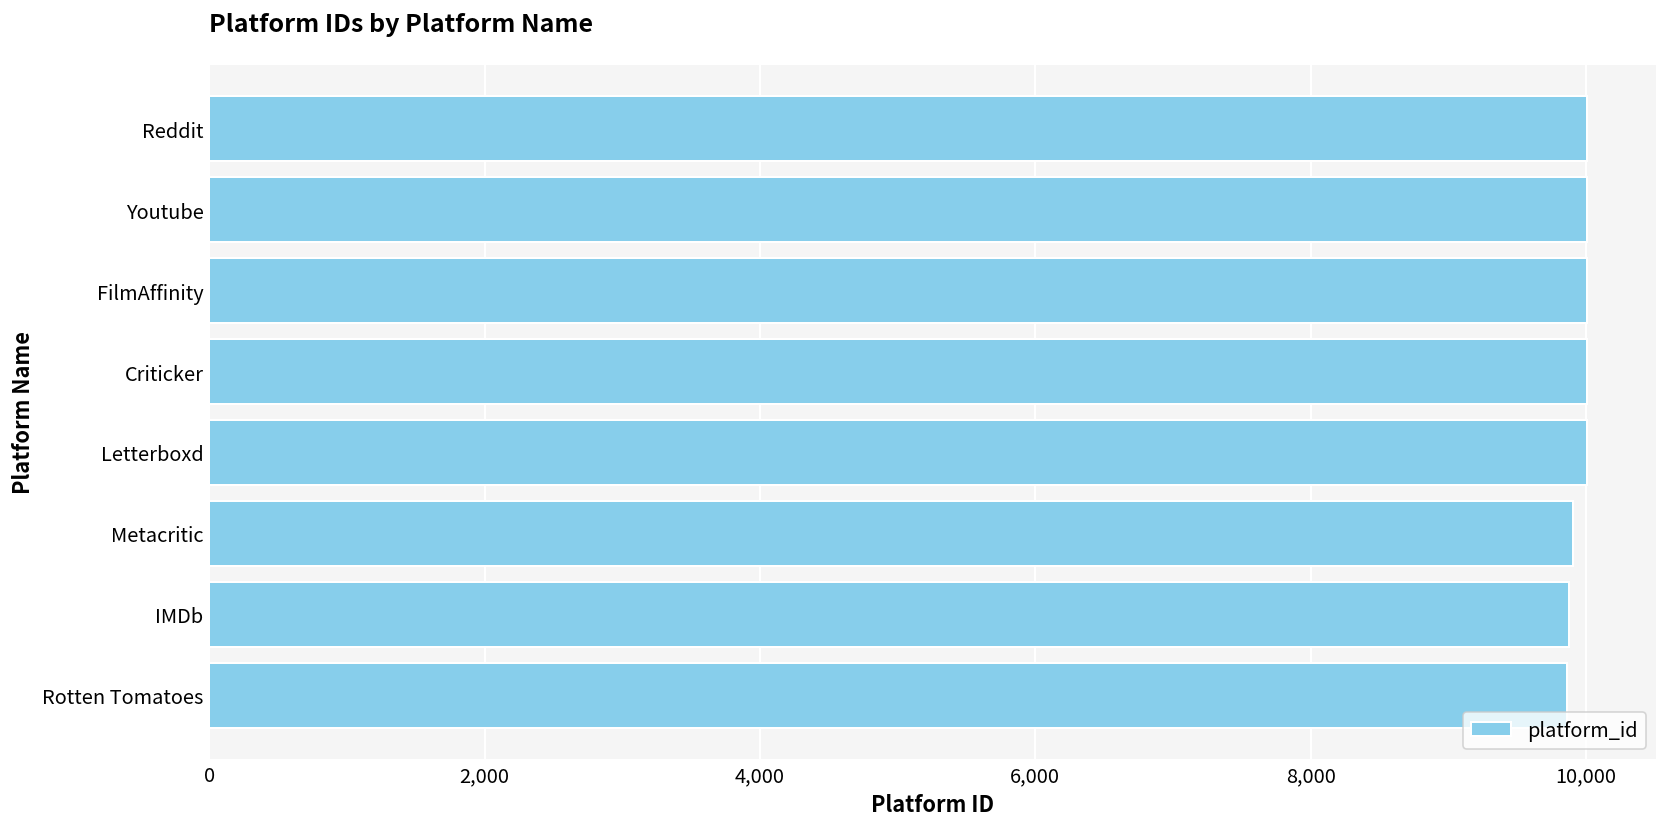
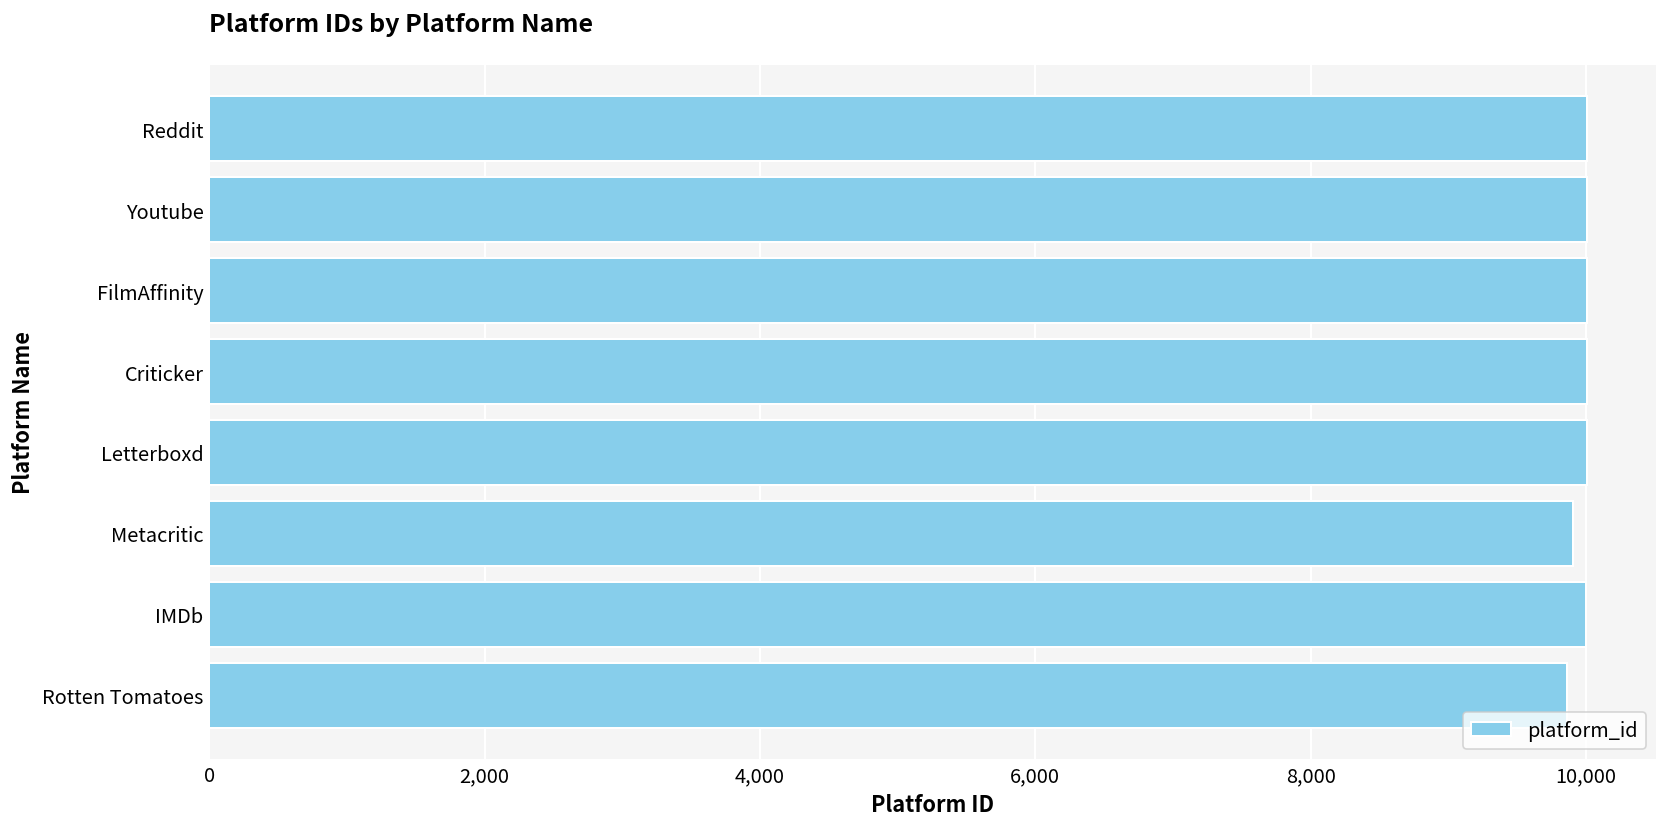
  {
    "Reddit": "10,010",
    "Youtube": "10,010",
    "FilmAffinity": "10,010",
    "Criticker": "10,010",
    "Letterboxd": "10,000",
    "Metacritic": "9,910",
-   "IMDb": "9,880",
+   "IMDb": "10,000",
    "Rotten Tomatoes": "9,860"
  }
